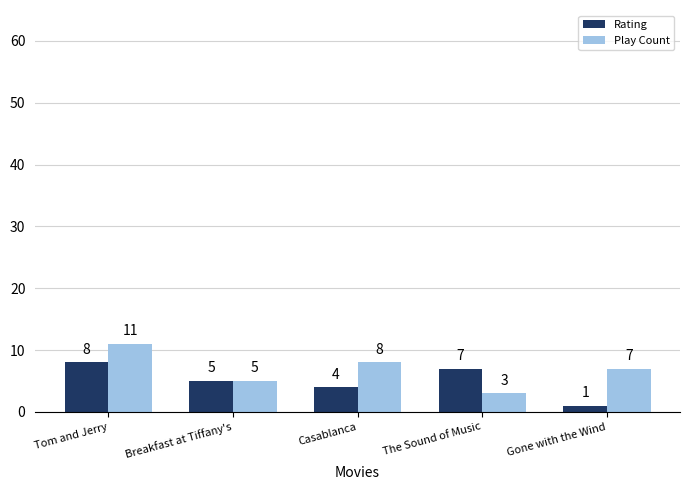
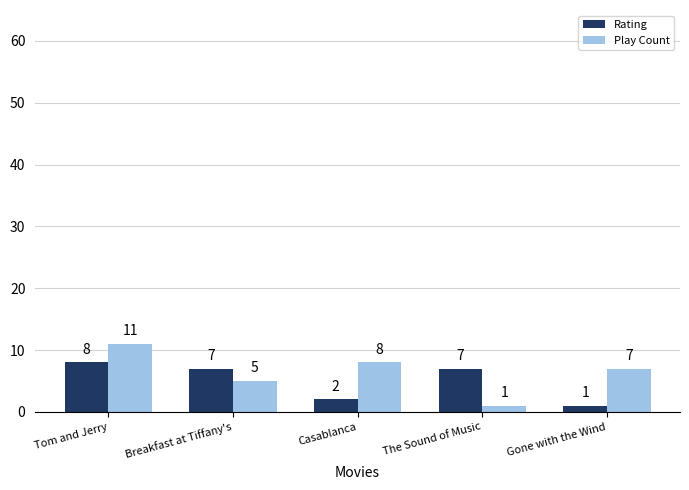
  {
    "Rating": {
      "Tom and Jerry": 8,
-     "Breakfast at Tiffany's": 5,
-     "Casablanca": 4,
+     "Breakfast at Tiffany's": 7,
+     "Casablanca": 2,
      "The Sound of Music": 7,
      "Gone with the Wind": 1
    },
    "Play Count": {
      "Tom and Jerry": 11,
      "Breakfast at Tiffany's": 5,
      "Casablanca": 8,
-     "The Sound of Music": 3,
+     "The Sound of Music": 1,
      "Gone with the Wind": 7
    }
  }
